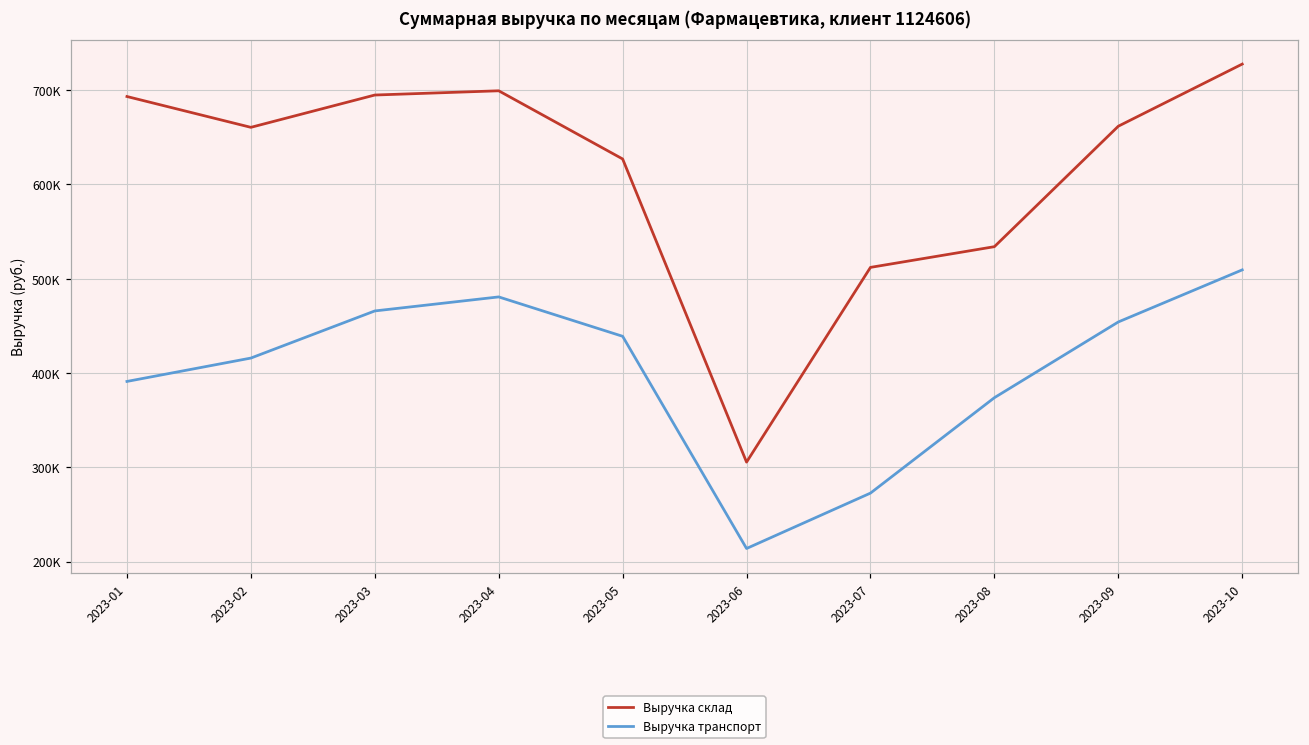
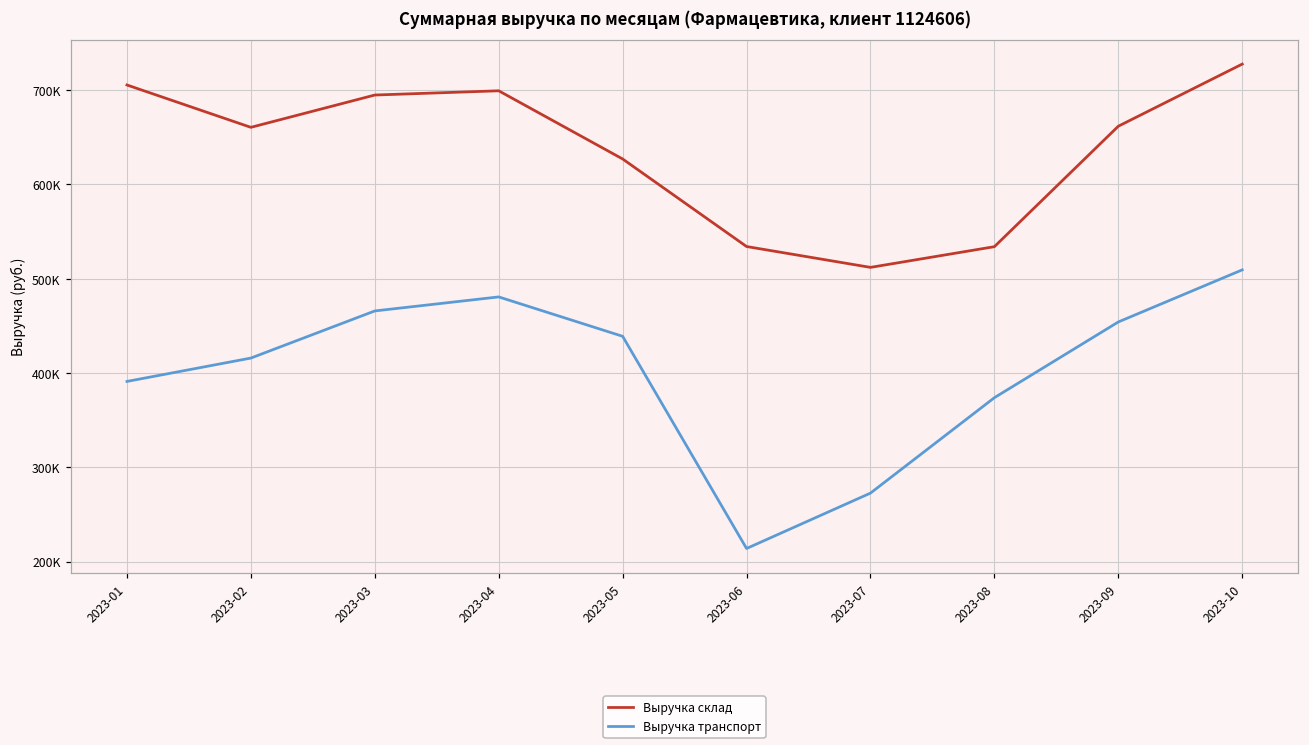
  {
    "Выручка склад": {
-     "2023-01": 690000,
+     "2023-01": 710000,
      "2023-02": 660000,
      "2023-03": 690000,
      "2023-04": 700000,
      "2023-05": 630000,
-     "2023-06": 310000,
+     "2023-06": 530000,
      "2023-07": 510000,
      "2023-08": 530000,
      "2023-09": 660000,
      "2023-10": 730000
    },
    "Выручка транспорт": {
      "2023-01": 390000,
      "2023-02": 420000,
      "2023-03": 470000,
      "2023-04": 480000,
      "2023-05": 440000,
      "2023-06": 210000,
      "2023-07": 270000,
      "2023-08": 370000,
      "2023-09": 450000,
      "2023-10": 510000
    }
  }
